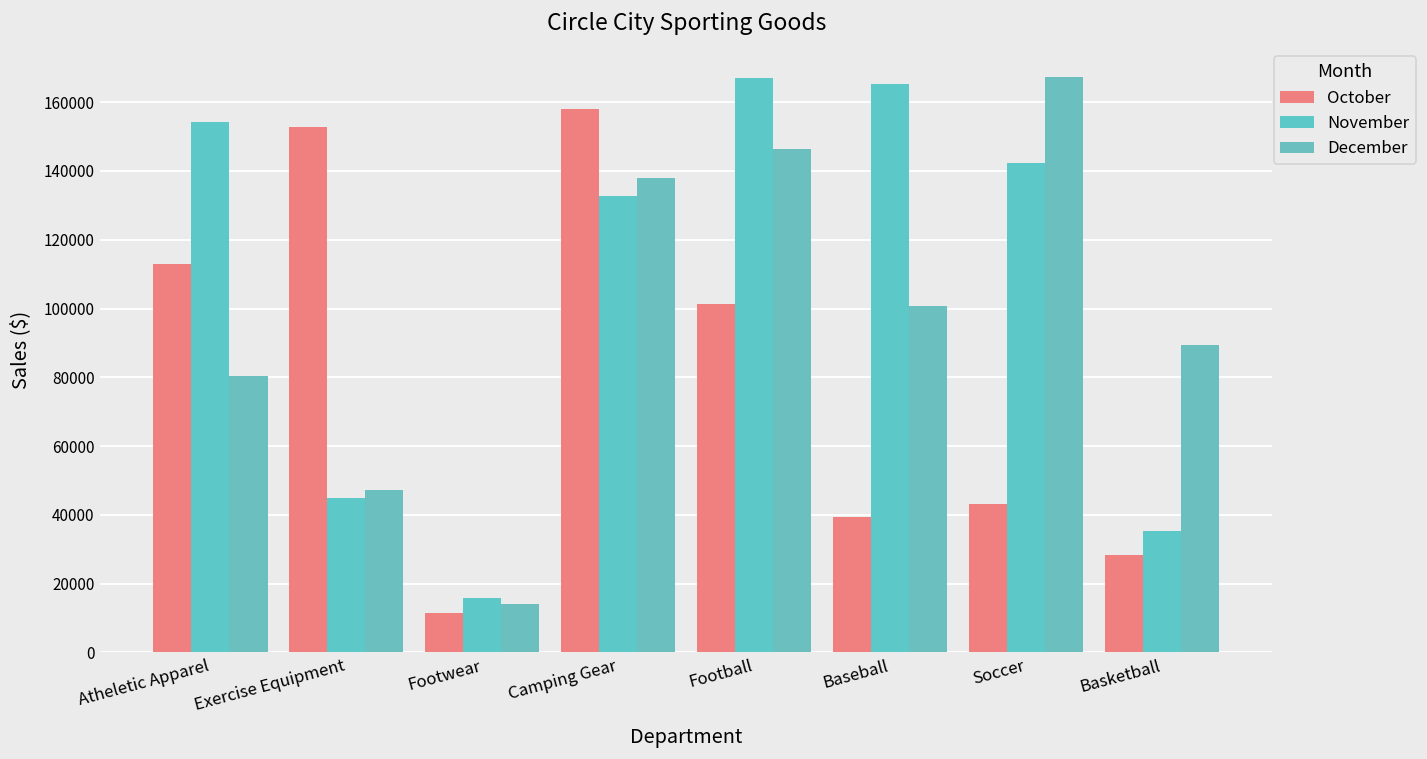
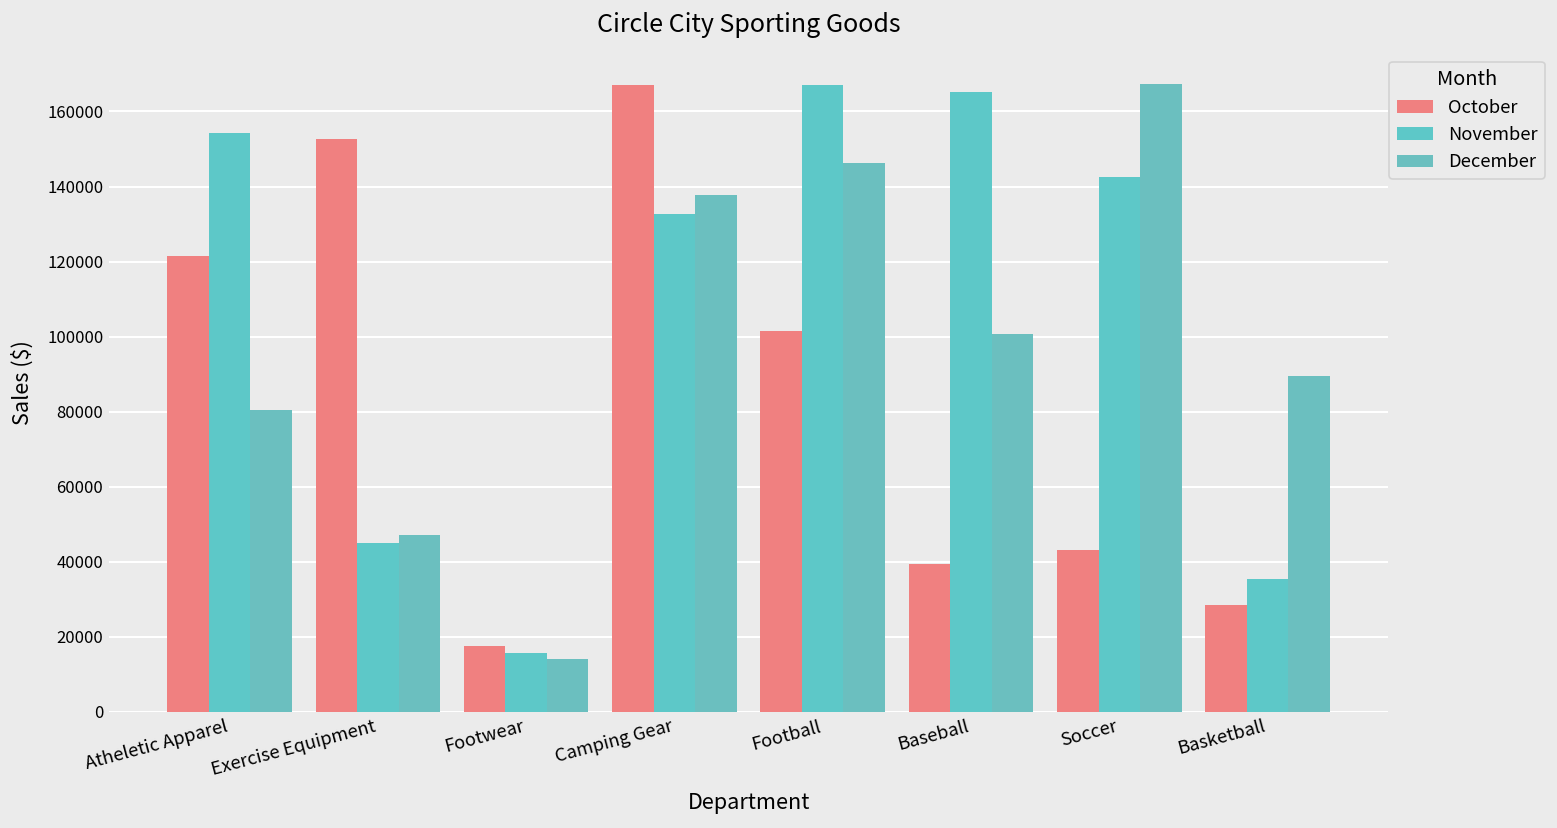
  {
    "October": {
-     "Atheletic Apparel": 113000,
+     "Atheletic Apparel": 121000,
      "Exercise Equipment": 153000,
-     "Footwear": 11000,
-     "Camping Gear": 158000,
+     "Footwear": 18000,
+     "Camping Gear": 167000,
      "Football": 101000,
      "Baseball": 39000,
      "Soccer": 43000,
      "Basketball": 28000
    }
  }
